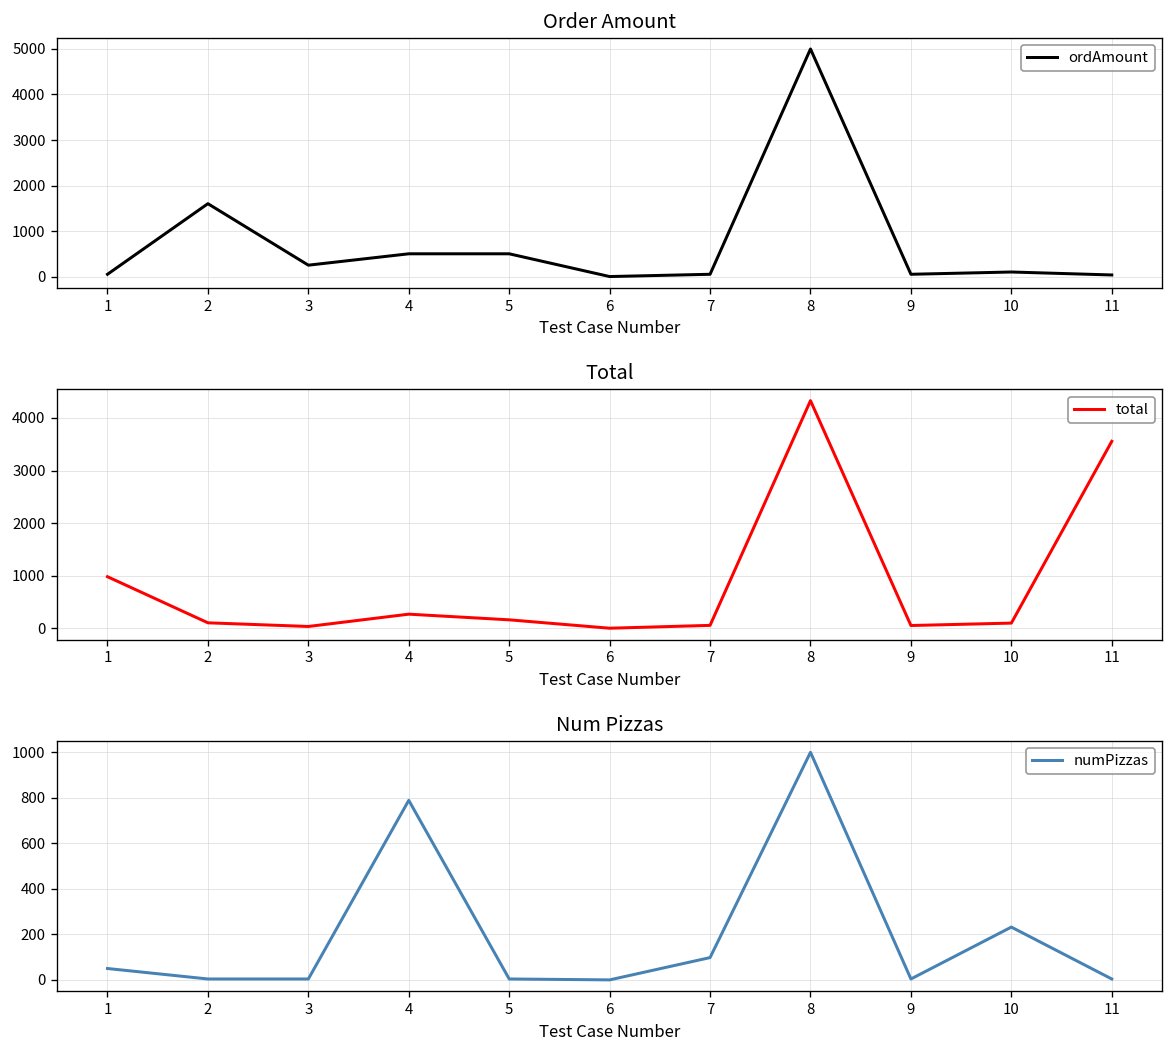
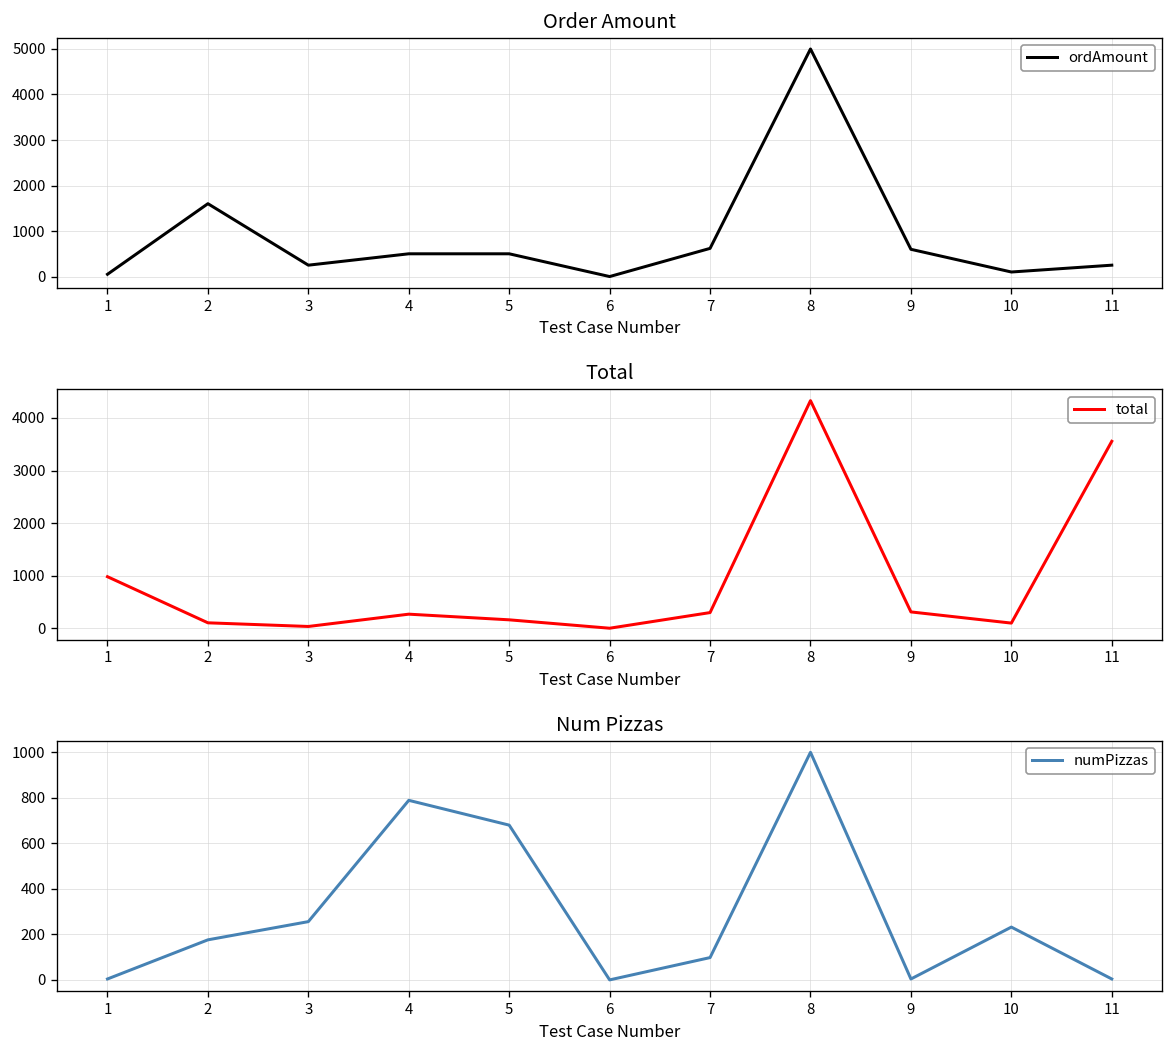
  {
    "Order Amount": {
      "1": 100,
      "2": 1600,
      "3": 300,
      "4": 500,
      "5": 500,
      "6": 0,
-     "7": 100,
+     "7": 600,
      "8": 5000,
-     "9": 100,
+     "9": 600,
      "10": 100,
-     "11": 0
+     "11": 300
    },
    "Total": {
      "1": 1000,
      "2": 100,
      "3": 0,
      "4": 300,
      "5": 200,
      "6": 0,
-     "7": 100,
+     "7": 300,
      "8": 4300,
-     "9": 100,
+     "9": 300,
      "10": 100,
      "11": 3600
    },
    "Num Pizzas": {
-     "1": 50,
-     "2": 0,
-     "3": 0,
+     "1": 0,
+     "2": 180,
+     "3": 260,
      "4": 790,
-     "5": 0,
+     "5": 680,
      "6": 0,
      "7": 100,
      "8": 1000,
      "9": 0,
      "10": 230,
      "11": 0
    }
  }
